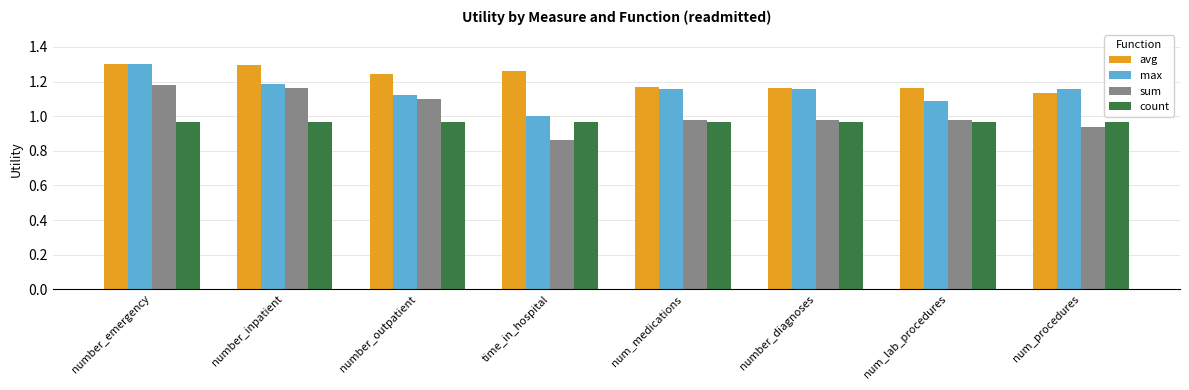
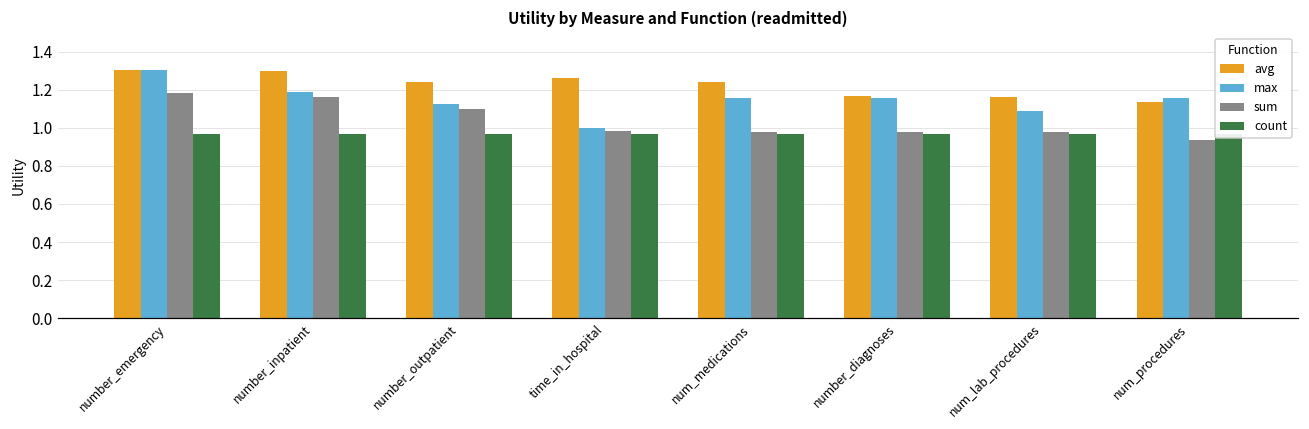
  {
    "avg": {
      "number_emergency": 1.30,
      "number_inpatient": 1.30,
      "number_outpatient": 1.24,
      "time_in_hospital": 1.26,
-     "num_medications": 1.17,
+     "num_medications": 1.24,
      "number_diagnoses": 1.17,
      "num_lab_procedures": 1.16,
      "num_procedures": 1.13
    },
    "max": {
      "number_emergency": 1.30,
      "number_inpatient": 1.19,
      "number_outpatient": 1.12,
      "time_in_hospital": 1.00,
      "num_medications": 1.15,
      "number_diagnoses": 1.15,
      "num_lab_procedures": 1.09,
      "num_procedures": 1.15
    },
    "sum": {
      "number_emergency": 1.18,
      "number_inpatient": 1.16,
      "number_outpatient": 1.10,
-     "time_in_hospital": 0.87,
+     "time_in_hospital": 0.98,
      "num_medications": 0.98,
      "number_diagnoses": 0.98,
      "num_lab_procedures": 0.98,
      "num_procedures": 0.94
    },
    "count": {
      "number_emergency": 0.97,
      "number_inpatient": 0.97,
      "number_outpatient": 0.97,
      "time_in_hospital": 0.97,
      "num_medications": 0.97,
      "number_diagnoses": 0.97,
      "num_lab_procedures": 0.97,
      "num_procedures": 0.97
    }
  }
